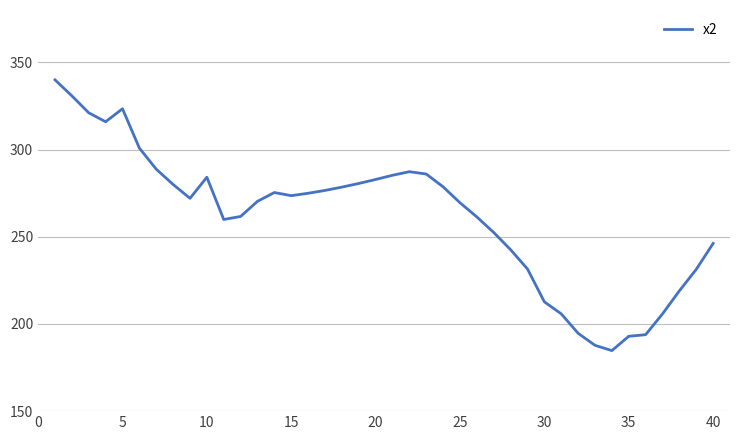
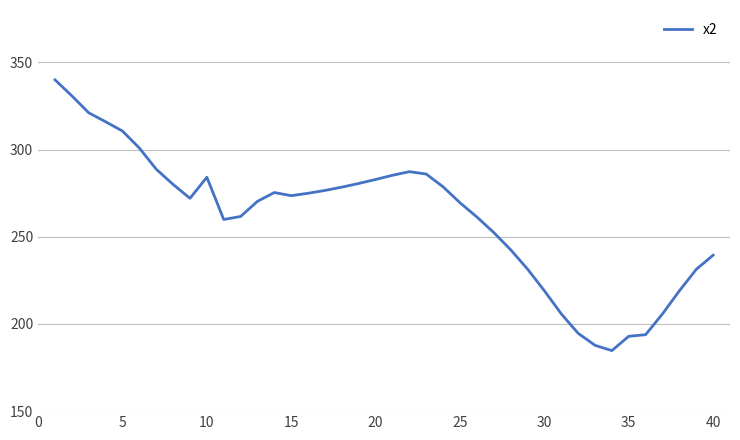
  {
-   "5": 323,
+   "5": 311,
    "10": 284,
    "15": 274,
    "20": 283,
    "25": 269,
-   "30": 213,
+   "30": 219,
    "35": 193,
-   "40": 246
+   "40": 239
  }
